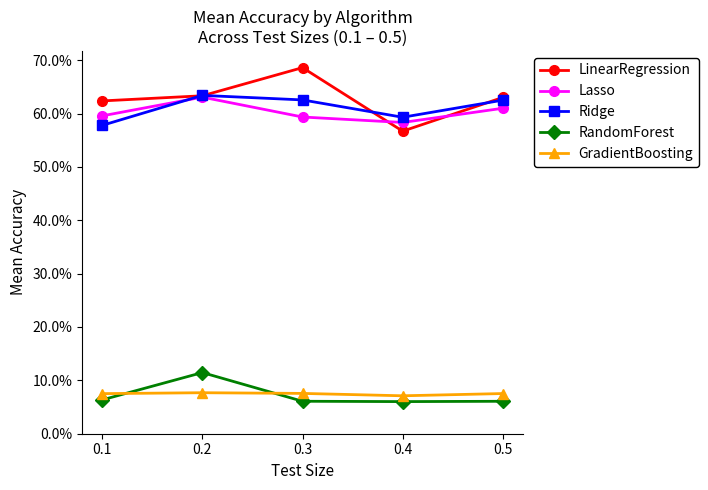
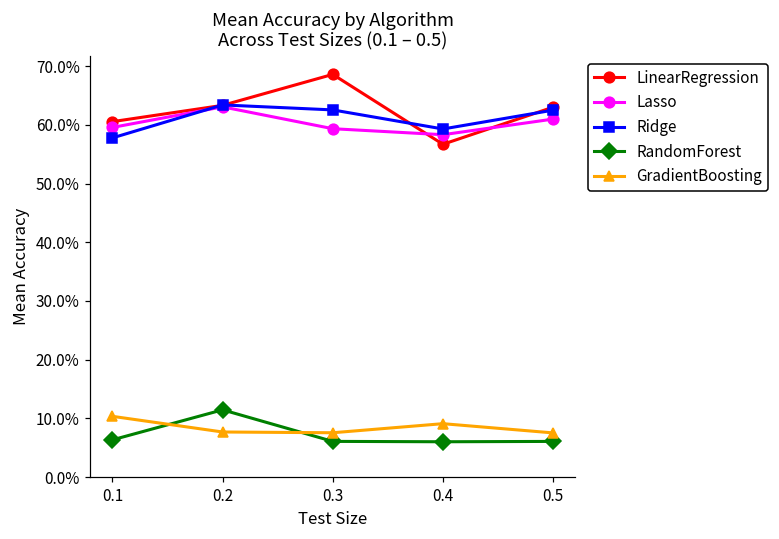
  {
    "LinearRegression": {
-     "0.1": "62%",
+     "0.1": "61%",
      "0.3": "69%",
      "0.4": "57%",
      "0.5": "63%"
    },
    "Lasso": {
      "0.1": "60%",
      "0.3": "59%",
      "0.4": "58%",
      "0.5": "61%"
    },
    "Ridge": {
      "0.1": "58%",
      "0.3": "63%",
      "0.4": "59%",
      "0.5": "63%"
    },
    "RandomForest": {
      "0.1": "6%",
      "0.2": "11%",
      "0.3": "6%",
      "0.4": "6%",
      "0.5": "6%"
    },
    "GradientBoosting": {
-     "0.1": "8%",
+     "0.1": "10%",
      "0.2": "8%",
      "0.3": "8%",
-     "0.4": "7%",
+     "0.4": "9%",
      "0.5": "8%"
    }
  }
